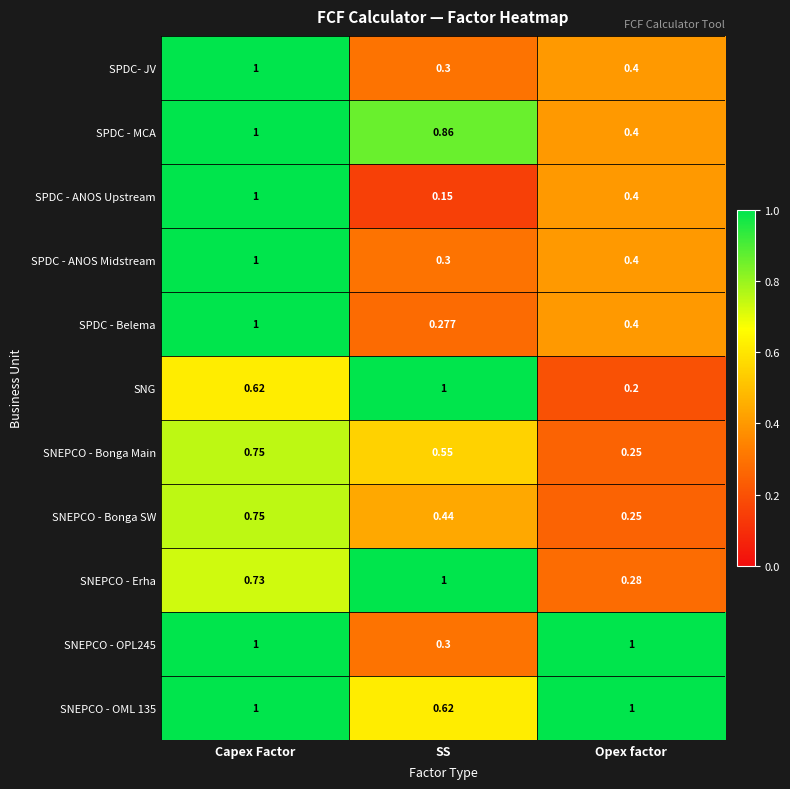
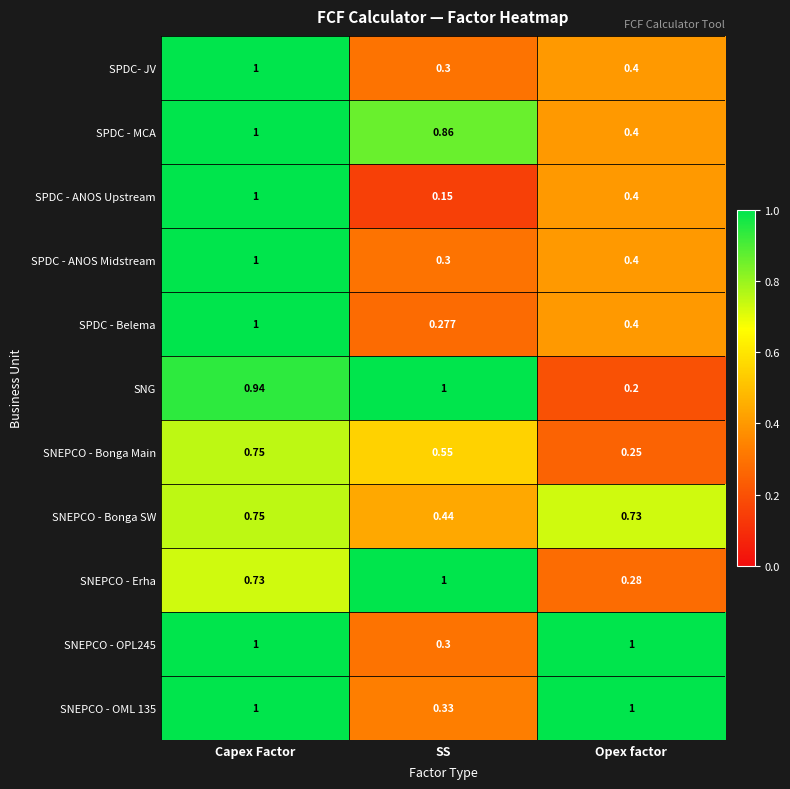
  {
    "SPDC- JV": {
      "Capex Factor": 1,
      "SS": 0.3,
      "Opex factor": 0.4
    },
    "SPDC - MCA": {
      "Capex Factor": 1,
      "SS": 0.86,
      "Opex factor": 0.4
    },
    "SPDC - ANOS Upstream": {
      "Capex Factor": 1,
      "SS": 0.15,
      "Opex factor": 0.4
    },
    "SPDC - ANOS Midstream": {
      "Capex Factor": 1,
      "SS": 0.3,
      "Opex factor": 0.4
    },
    "SPDC - Belema": {
      "Capex Factor": 1,
      "SS": 0.277,
      "Opex factor": 0.4
    },
    "SNG": {
-     "Capex Factor": 0.62,
+     "Capex Factor": 0.94,
      "SS": 1,
      "Opex factor": 0.2
    },
    "SNEPCO - Bonga Main": {
      "Capex Factor": 0.75,
      "SS": 0.55,
      "Opex factor": 0.25
    },
    "SNEPCO - Bonga SW": {
      "Capex Factor": 0.75,
      "SS": 0.44,
-     "Opex factor": 0.25
+     "Opex factor": 0.73
    },
    "SNEPCO - Erha": {
      "Capex Factor": 0.73,
      "SS": 1,
      "Opex factor": 0.28
    },
    "SNEPCO - OPL245": {
      "Capex Factor": 1,
      "SS": 0.3,
      "Opex factor": 1
    },
    "SNEPCO - OML 135": {
      "Capex Factor": 1,
-     "SS": 0.62,
+     "SS": 0.33,
      "Opex factor": 1
    }
  }
